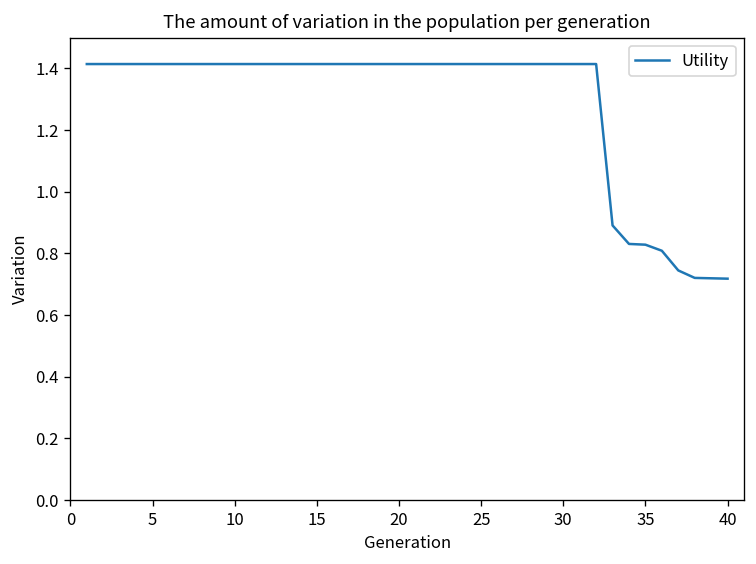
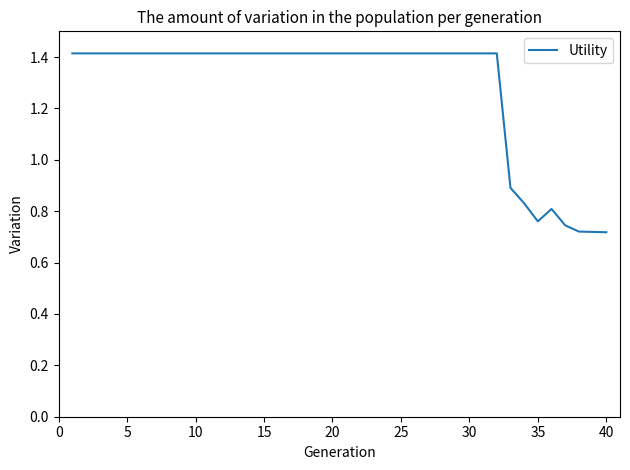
  {
    "5": 1.41,
    "10": 1.41,
    "15": 1.41,
    "20": 1.41,
    "25": 1.41,
    "30": 1.41,
-   "35": 0.83,
+   "35": 0.76,
    "40": 0.72
  }
